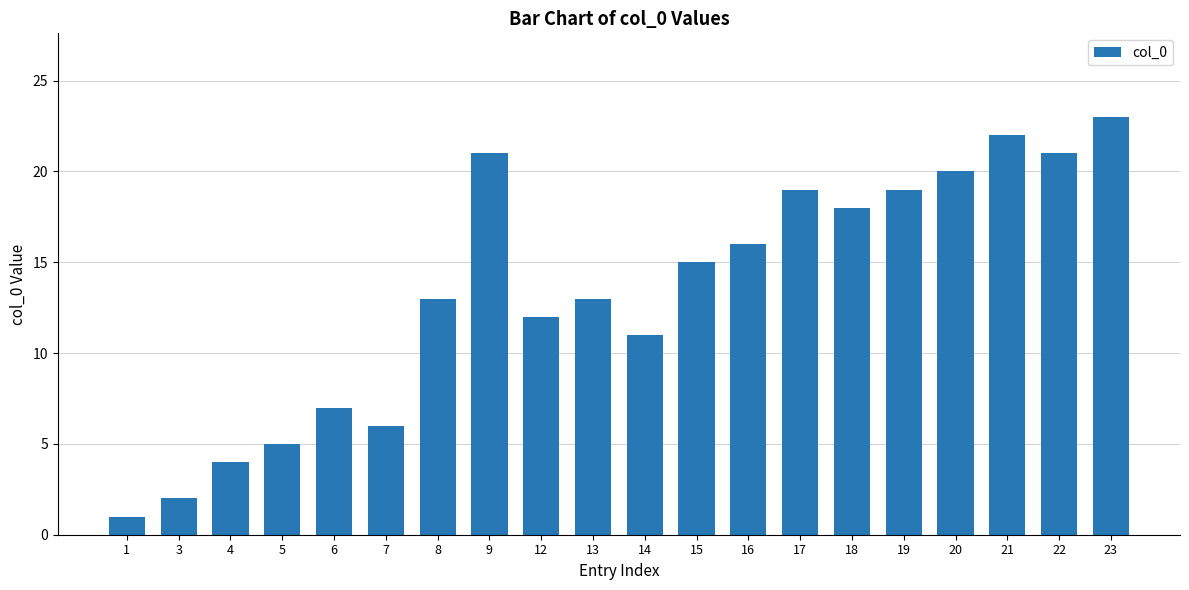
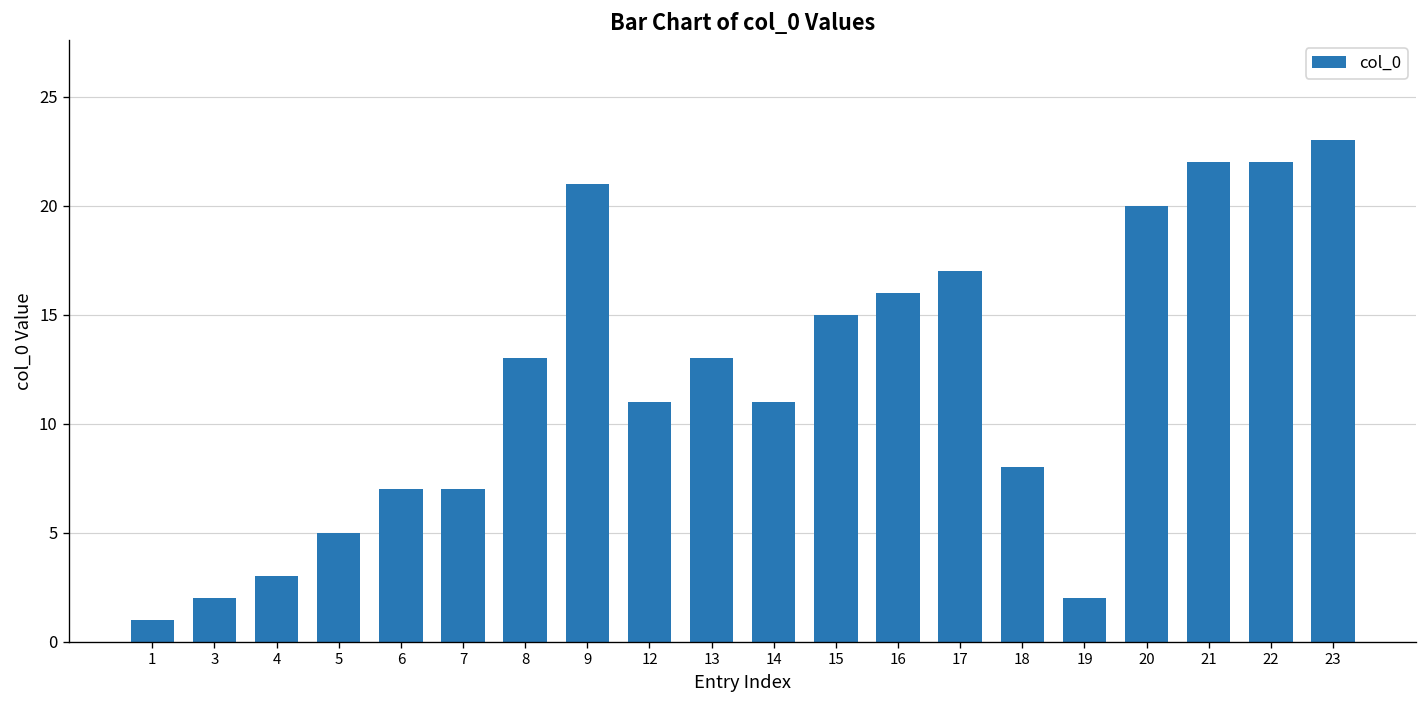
  {
    "1": 1,
    "3": 2,
-   "4": 4,
+   "4": 3,
    "5": 5,
    "6": 7,
-   "7": 6,
+   "7": 7,
    "8": 13,
    "9": 21,
-   "12": 12,
+   "12": 11,
    "13": 13,
    "14": 11,
    "15": 15,
    "16": 16,
-   "17": 19,
-   "18": 18,
-   "19": 19,
+   "17": 17,
+   "18": 8,
+   "19": 2,
    "20": 20,
    "21": 22,
-   "22": 21,
+   "22": 22,
    "23": 23
  }
